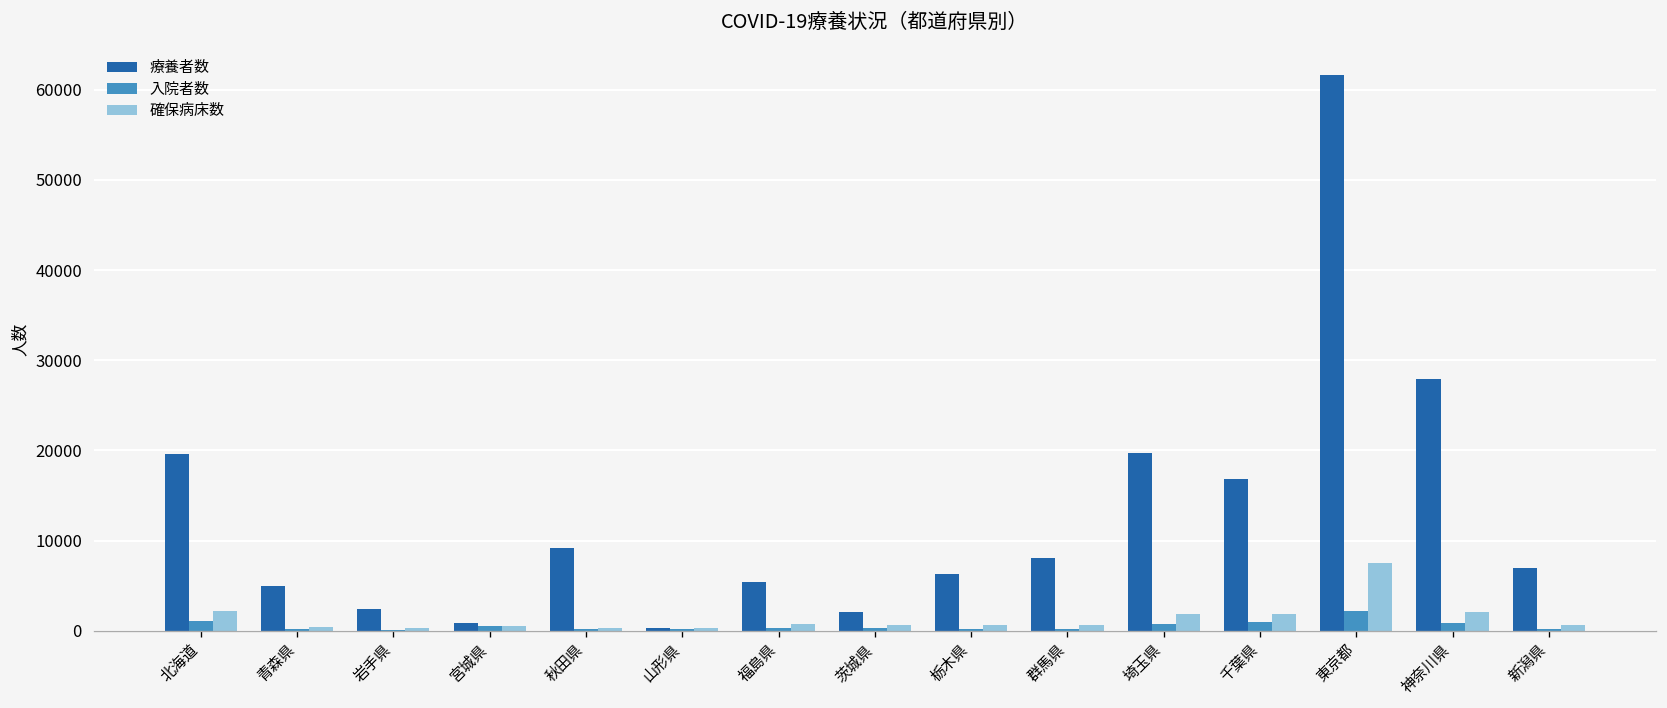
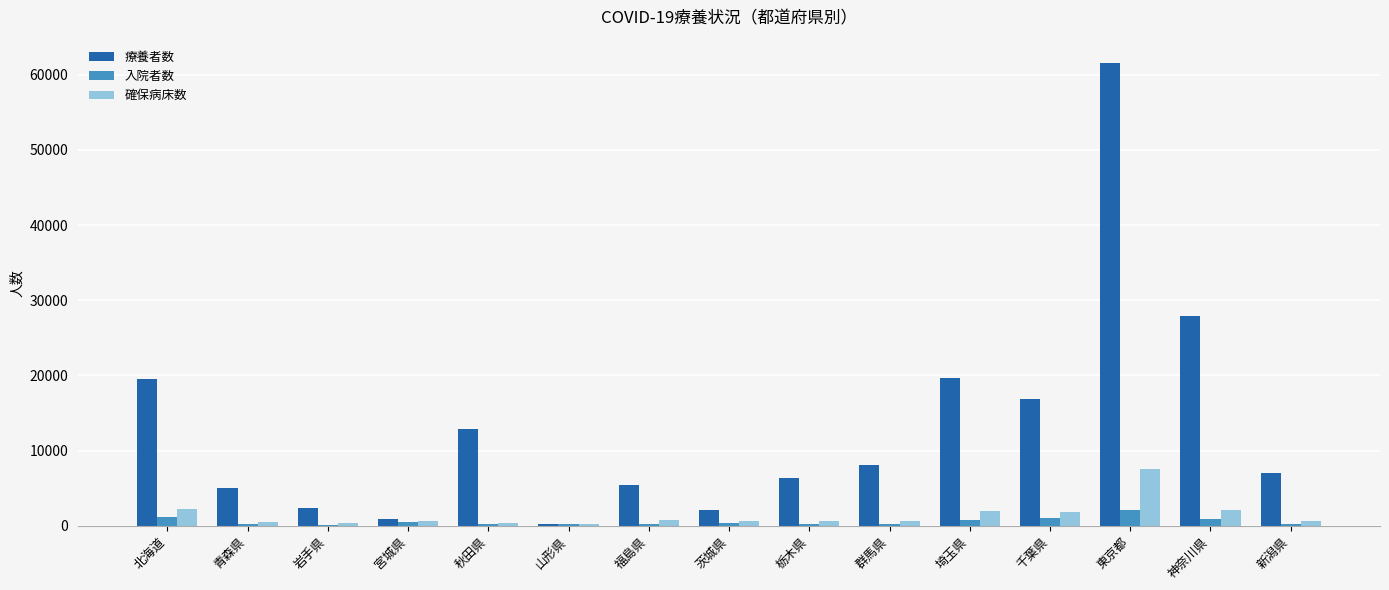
  {
    "療養者数": {
      "北海道": 20000,
      "青森県": 5000,
      "岩手県": 2000,
      "宮城県": 1000,
-     "秋田県": 9000,
+     "秋田県": 13000,
      "福島県": 5000,
      "茨城県": 2000,
      "栃木県": 6000,
      "群馬県": 8000,
      "埼玉県": 20000,
      "千葉県": 17000,
      "東京都": 62000,
      "神奈川県": 28000,
      "新潟県": 7000
    },
    "入院者数": {
      "北海道": 1000,
      "宮城県": 1000,
      "茨城県": 0,
      "埼玉県": 1000,
      "千葉県": 1000,
      "東京都": 2000,
      "神奈川県": 1000
    },
    "確保病床数": {
      "北海道": 2000,
      "青森県": 0,
      "岩手県": 0,
      "宮城県": 1000,
      "福島県": 1000,
      "茨城県": 1000,
      "栃木県": 1000,
      "群馬県": 1000,
      "埼玉県": 2000,
      "千葉県": 2000,
      "東京都": 7000,
      "神奈川県": 2000,
      "新潟県": 1000
    }
  }
